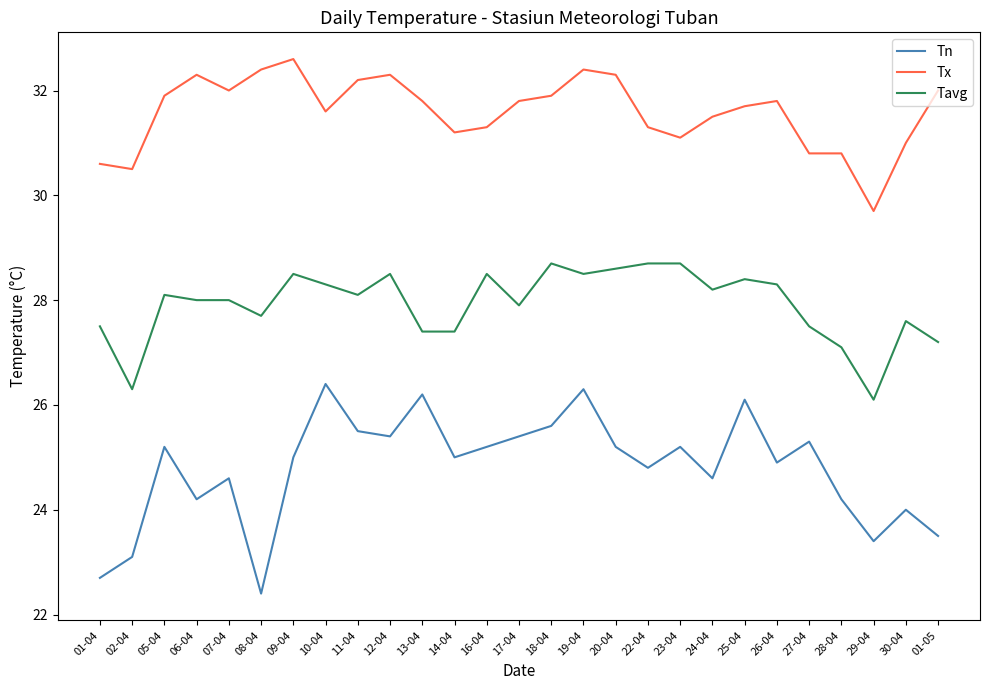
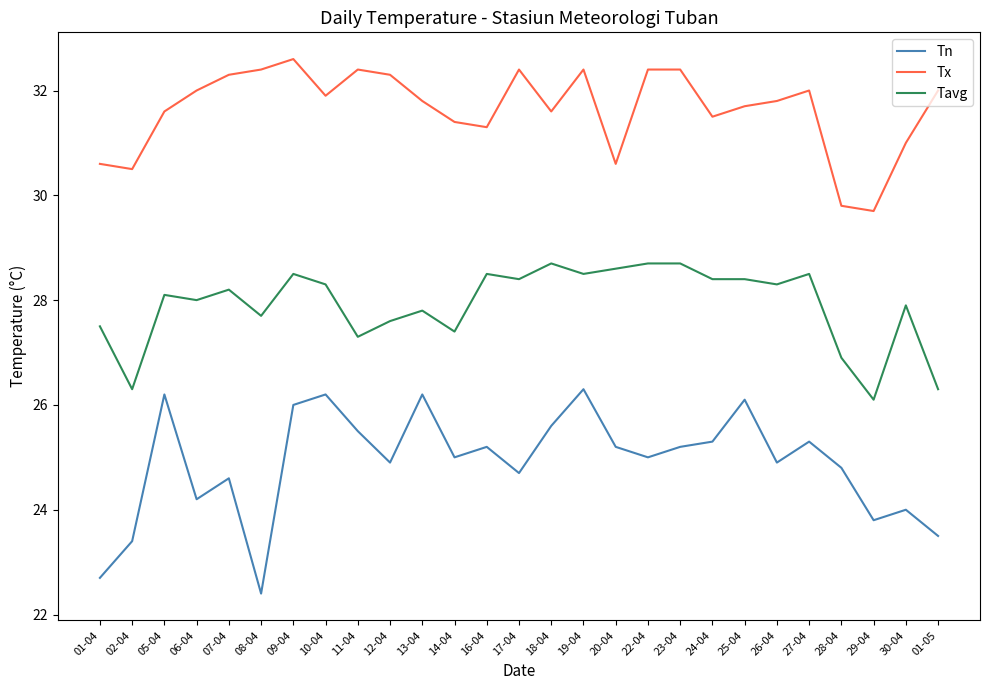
  {
    "Tn": {
      "01-04": 22.7,
-     "02-04": 23.1,
-     "05-04": 25.2,
+     "02-04": 23.4,
+     "05-04": 26.2,
      "06-04": 24.2,
      "07-04": 24.6,
      "08-04": 22.4,
-     "09-04": 25,
-     "10-04": 26.4,
+     "09-04": 26,
+     "10-04": 26.2,
      "11-04": 25.5,
-     "12-04": 25.4,
+     "12-04": 24.9,
      "13-04": 26.2,
      "14-04": 25.0,
      "16-04": 25.2,
-     "17-04": 25.4,
+     "17-04": 24.7,
      "18-04": 25.6,
      "19-04": 26.3,
      "20-04": 25.2,
-     "22-04": 24.8,
+     "22-04": 25.0,
      "23-04": 25.2,
-     "24-04": 24.6,
+     "24-04": 25.3,
      "25-04": 26.1,
      "26-04": 24.9,
      "27-04": 25.3,
-     "28-04": 24.2,
-     "29-04": 23.4,
+     "28-04": 24.8,
+     "29-04": 23.8,
      "30-04": 24.0,
      "01-05": 23.5
    },
    "Tx": {
      "01-04": 30.6,
      "02-04": 30.5,
-     "05-04": 31.9,
-     "06-04": 32.3,
-     "07-04": 32.0,
+     "05-04": 31.6,
+     "06-04": 32.0,
+     "07-04": 32.3,
      "08-04": 32.4,
      "09-04": 32.6,
-     "10-04": 31.6,
-     "11-04": 32.2,
+     "10-04": 31.9,
+     "11-04": 32.4,
      "12-04": 32.3,
      "13-04": 31.8,
-     "14-04": 31.2,
+     "14-04": 31.4,
      "16-04": 31.3,
-     "17-04": 31.8,
-     "18-04": 31.9,
+     "17-04": 32.4,
+     "18-04": 31.6,
      "19-04": 32.4,
-     "20-04": 32.3,
-     "22-04": 31.3,
-     "23-04": 31.1,
+     "20-04": 30.6,
+     "22-04": 32.4,
+     "23-04": 32.4,
      "24-04": 31.5,
      "25-04": 31.7,
      "26-04": 31.8,
-     "27-04": 30.8,
-     "28-04": 30.8,
+     "27-04": 32.0,
+     "28-04": 29.8,
      "29-04": 29.7,
      "30-04": 31.0
    },
    "Tavg": {
      "01-04": 27.5,
      "02-04": 26.3,
      "05-04": 28.1,
      "06-04": 28.0,
-     "07-04": 28.0,
+     "07-04": 28.2,
      "08-04": 27.7,
      "09-04": 28.5,
      "10-04": 28.3,
-     "11-04": 28.1,
-     "12-04": 28.5,
-     "13-04": 27.4,
+     "11-04": 27.3,
+     "12-04": 27.6,
+     "13-04": 27.8,
      "14-04": 27.4,
      "16-04": 28.5,
-     "17-04": 27.9,
+     "17-04": 28.4,
      "18-04": 28.7,
      "19-04": 28.5,
      "20-04": 28.6,
      "22-04": 28.7,
      "23-04": 28.7,
-     "24-04": 28.2,
+     "24-04": 28.4,
      "25-04": 28.4,
      "26-04": 28.3,
-     "27-04": 27.5,
-     "28-04": 27.1,
+     "27-04": 28.5,
+     "28-04": 26.9,
      "29-04": 26.1,
-     "30-04": 27.6,
-     "01-05": 27.2
+     "30-04": 27.9,
+     "01-05": 26.3
    }
  }
